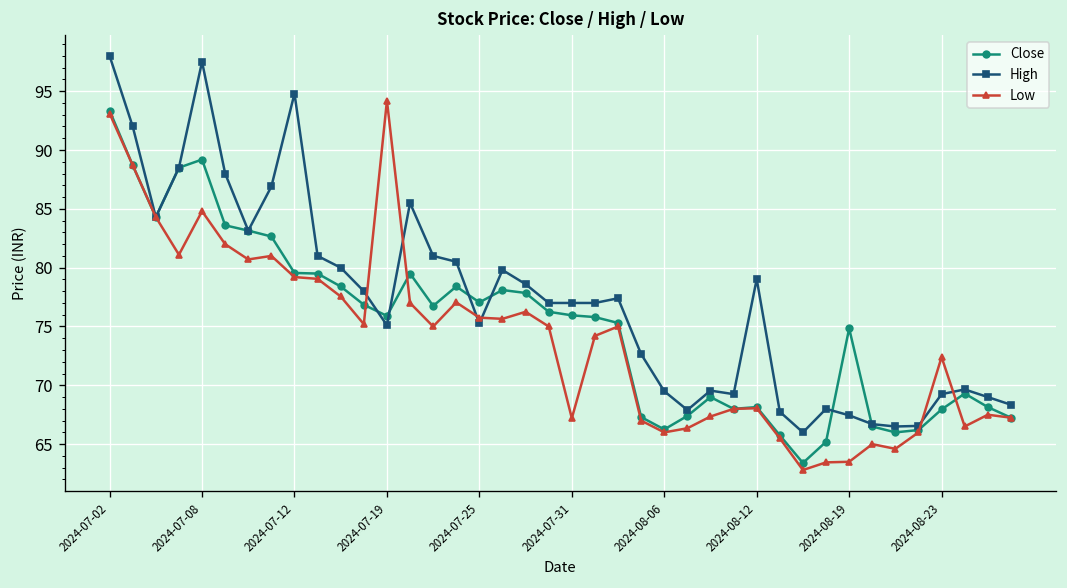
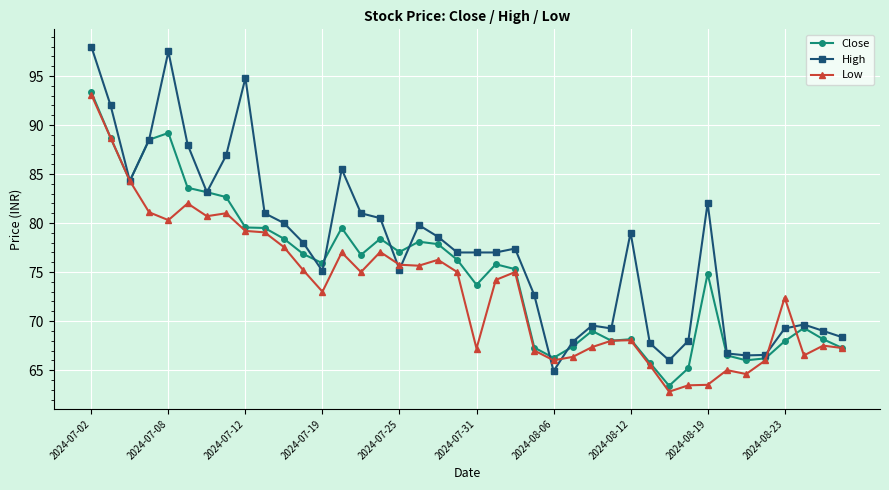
  {
    "Close": {
      "2024-07-08": 89,
      "2024-07-12": 80,
      "2024-07-19": 76,
      "2024-07-25": 77,
-     "2024-07-31": 76,
+     "2024-07-31": 74,
      "2024-08-19": 75,
      "2024-08-23": 68
    },
    "High": {
      "2024-07-02": 98,
      "2024-07-08": 98,
      "2024-07-12": 95,
      "2024-07-19": 75,
      "2024-07-25": 75,
      "2024-07-31": 77,
-     "2024-08-06": 70,
+     "2024-08-06": 65,
      "2024-08-12": 79,
-     "2024-08-19": 67,
+     "2024-08-19": 82,
      "2024-08-23": 69
    },
    "Low": {
-     "2024-07-08": 85,
+     "2024-07-08": 80,
      "2024-07-12": 79,
-     "2024-07-19": 94,
+     "2024-07-19": 73,
      "2024-07-25": 76,
      "2024-07-31": 67,
      "2024-08-19": 64,
      "2024-08-23": 72
    }
  }
